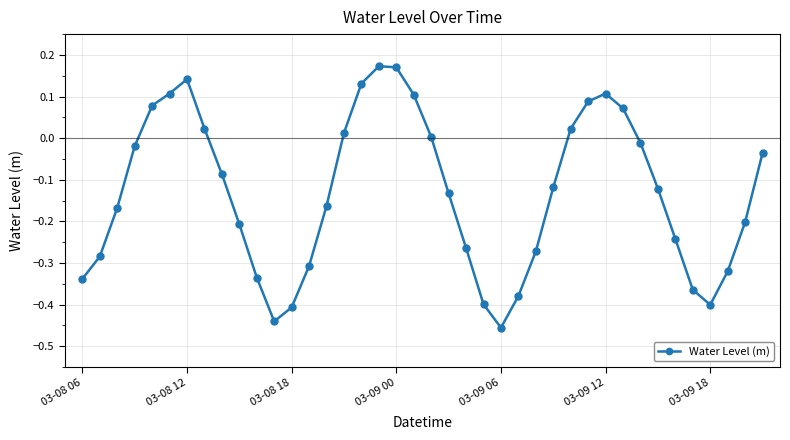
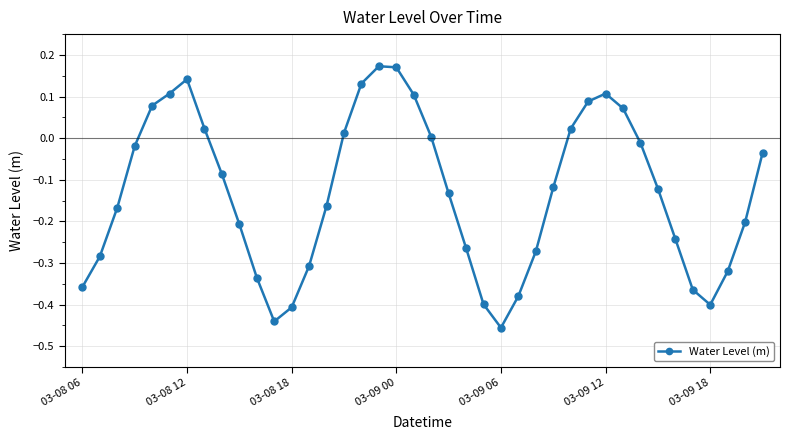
  {
-   "03-08 06": -0.34,
+   "03-08 06": -0.36,
    "03-08 12": 0.14,
    "03-08 18": -0.41,
    "03-09 00": 0.17,
    "03-09 06": -0.46,
    "03-09 12": 0.11,
    "03-09 18": -0.40
  }
